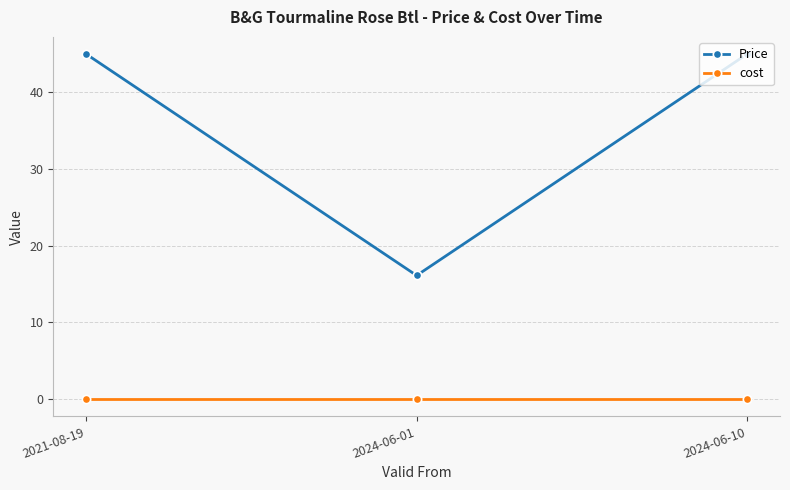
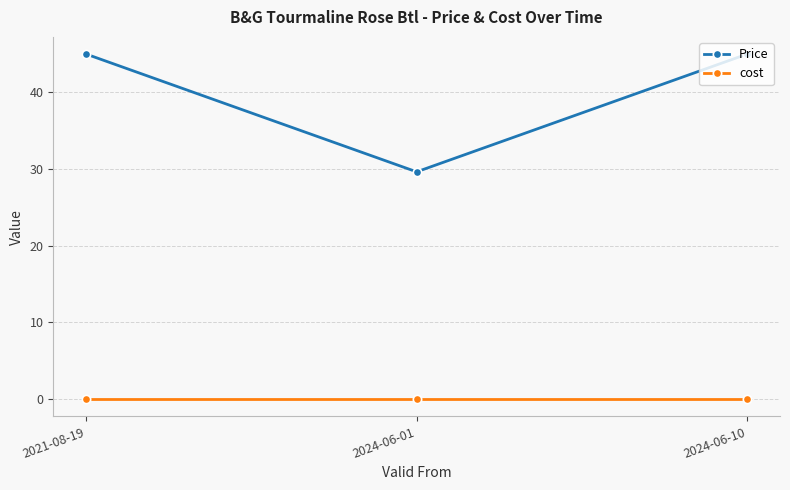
  {
    "Price": {
      "2021-08-19": 45,
-     "2024-06-01": 16
+     "2024-06-01": 30
    },
    "cost": {
      "2021-08-19": 0,
      "2024-06-01": 0,
      "2024-06-10": 0
    }
  }
